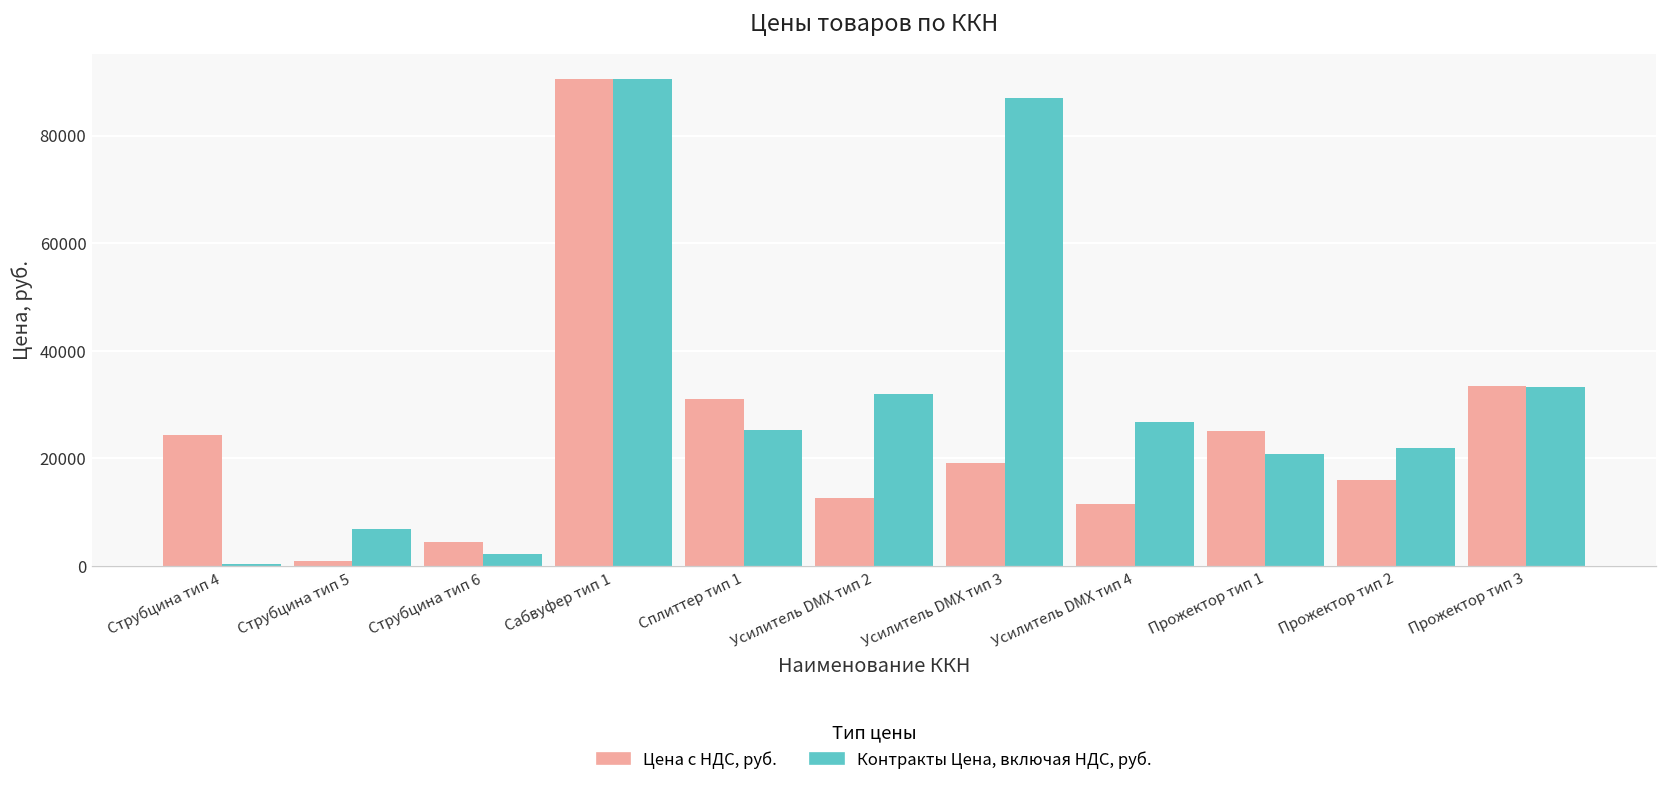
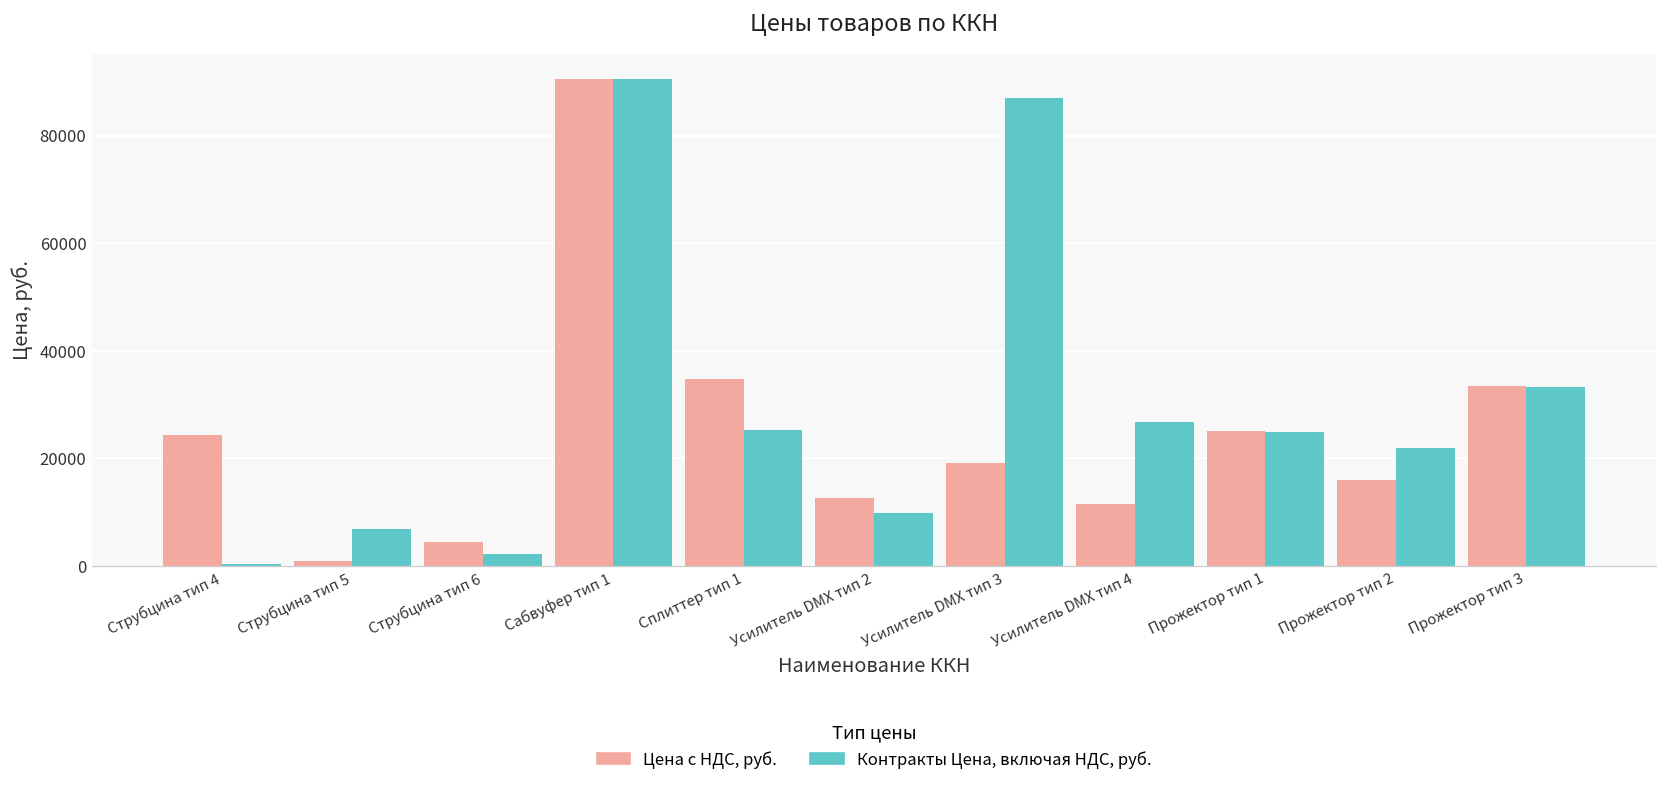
  {
    "Цена с НДС, руб.": {
      "Струбцина тип 4": 24000,
      "Струбцина тип 5": 1000,
      "Струбцина тип 6": 4000,
      "Сабвуфер тип 1": 91000,
-     "Сплиттер тип 1": 31000,
+     "Сплиттер тип 1": 35000,
      "Усилитель DMX тип 2": 13000,
      "Усилитель DMX тип 3": 19000,
      "Усилитель DMX тип 4": 12000,
      "Прожектор тип 1": 25000,
      "Прожектор тип 2": 16000,
      "Прожектор тип 3": 33000
    },
    "Контракты Цена, включая НДС, руб.": {
      "Струбцина тип 5": 7000,
      "Струбцина тип 6": 2000,
      "Сабвуфер тип 1": 91000,
      "Сплиттер тип 1": 25000,
-     "Усилитель DMX тип 2": 32000,
+     "Усилитель DMX тип 2": 10000,
      "Усилитель DMX тип 3": 87000,
      "Усилитель DMX тип 4": 27000,
-     "Прожектор тип 1": 21000,
+     "Прожектор тип 1": 25000,
      "Прожектор тип 2": 22000,
      "Прожектор тип 3": 33000
    }
  }
